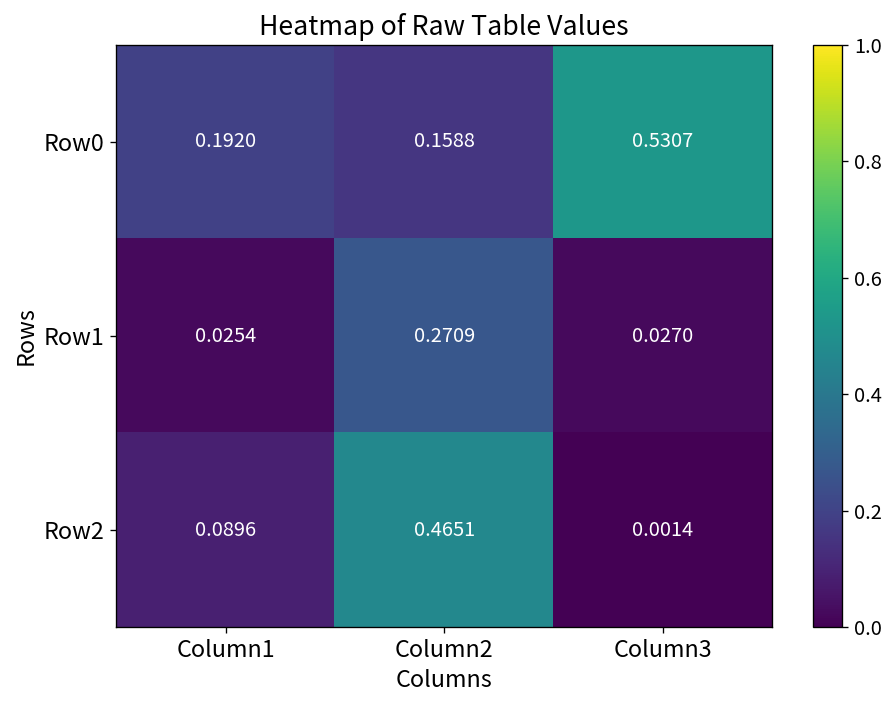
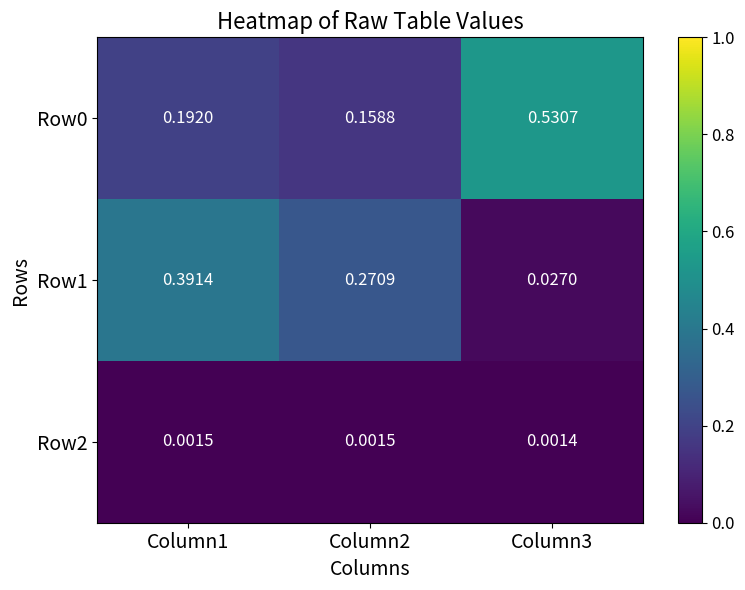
  {
    "Row0": {
      "Column1": 0.1920,
      "Column2": 0.1588,
      "Column3": 0.5307
    },
    "Row1": {
-     "Column1": 0.0254,
+     "Column1": 0.3914,
      "Column2": 0.2709,
      "Column3": 0.0270
    },
    "Row2": {
-     "Column1": 0.0896,
-     "Column2": 0.4651,
+     "Column1": 0.0015,
+     "Column2": 0.0015,
      "Column3": 0.0014
    }
  }
